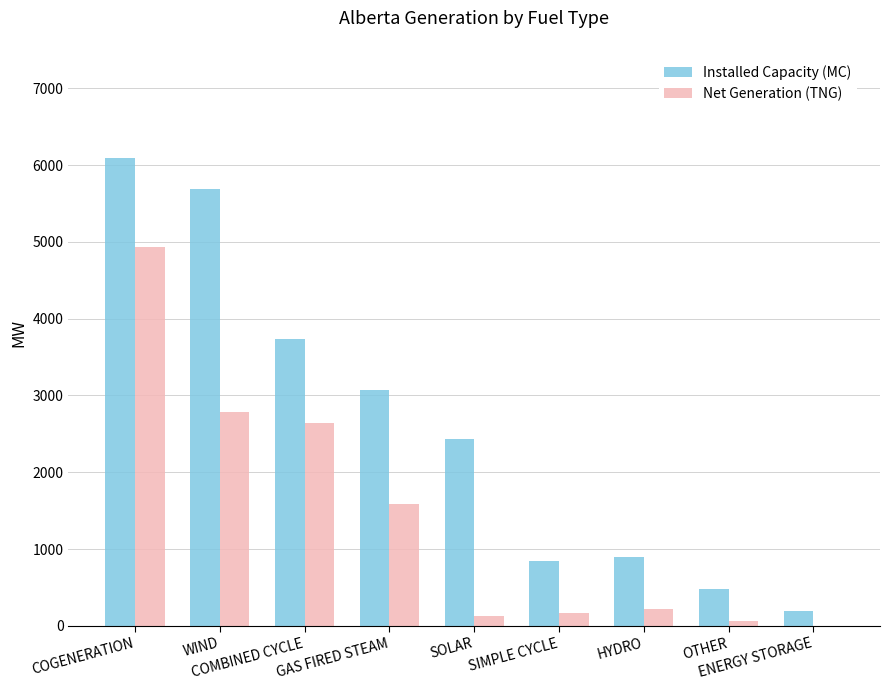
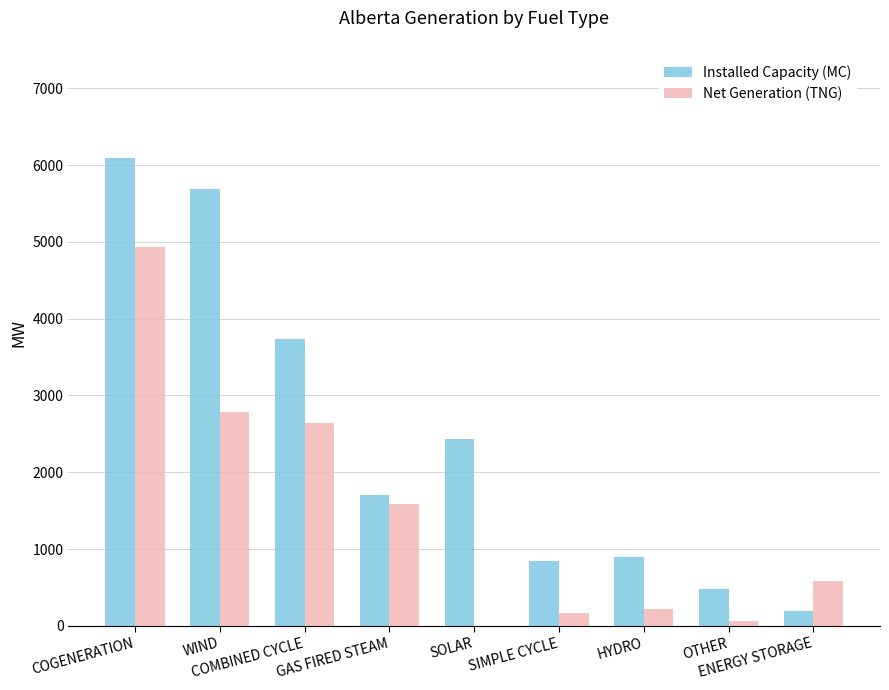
  {
    "Installed Capacity (MC)": {
      "COGENERATION": 6100,
      "WIND": 5700,
      "COMBINED CYCLE": 3700,
-     "GAS FIRED STEAM": 3100,
+     "GAS FIRED STEAM": 1700,
      "SOLAR": 2400,
      "SIMPLE CYCLE": 900,
      "HYDRO": 900,
      "OTHER": 500,
      "ENERGY STORAGE": 200
    },
    "Net Generation (TNG)": {
      "COGENERATION": 4900,
      "WIND": 2800,
      "COMBINED CYCLE": 2600,
      "GAS FIRED STEAM": 1600,
-     "SOLAR": 100,
+     "SOLAR": 0,
      "SIMPLE CYCLE": 200,
      "HYDRO": 200,
      "OTHER": 100,
-     "ENERGY STORAGE": 0
+     "ENERGY STORAGE": 600
    }
  }
